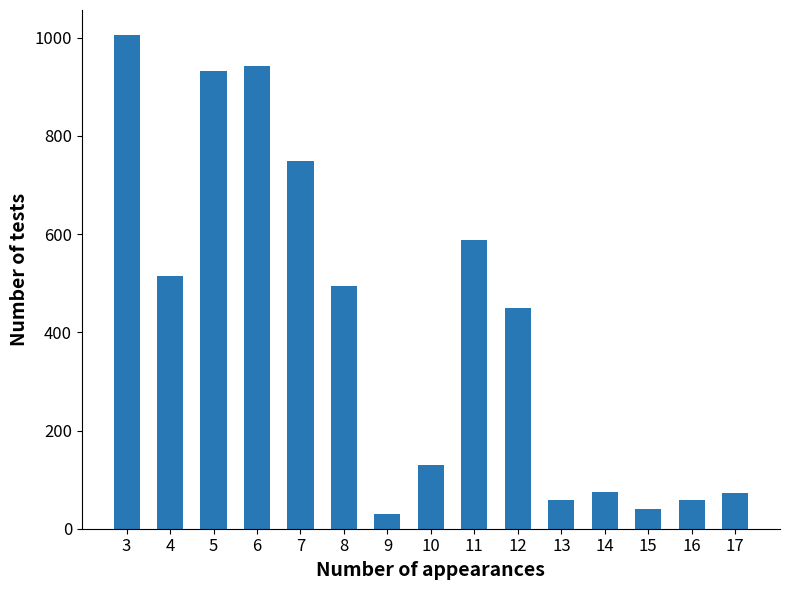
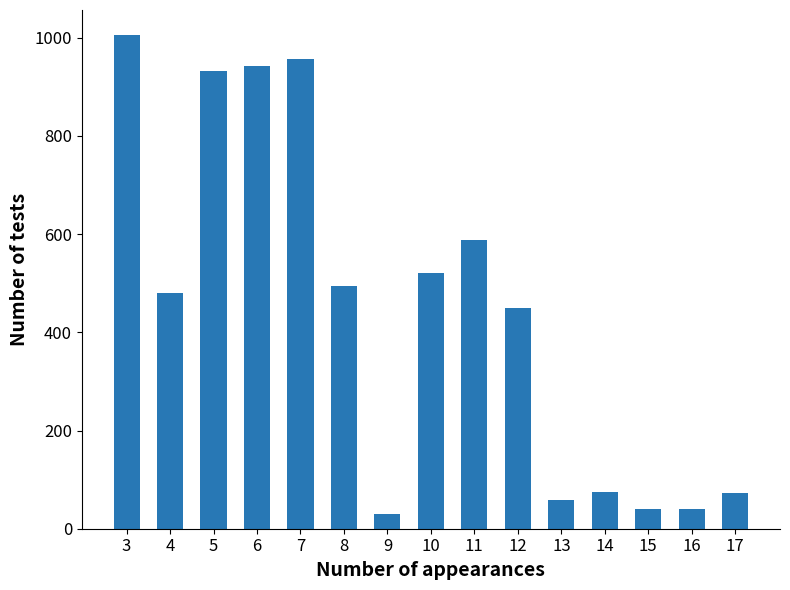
  {
    "3": 1010,
-   "4": 510,
+   "4": 480,
    "5": 930,
    "6": 940,
-   "7": 750,
+   "7": 960,
    "8": 490,
    "9": 30,
-   "10": 130,
+   "10": 520,
    "11": 590,
    "12": 450,
    "13": 60,
    "14": 70,
    "15": 40,
-   "16": 60,
+   "16": 40,
    "17": 70
  }
